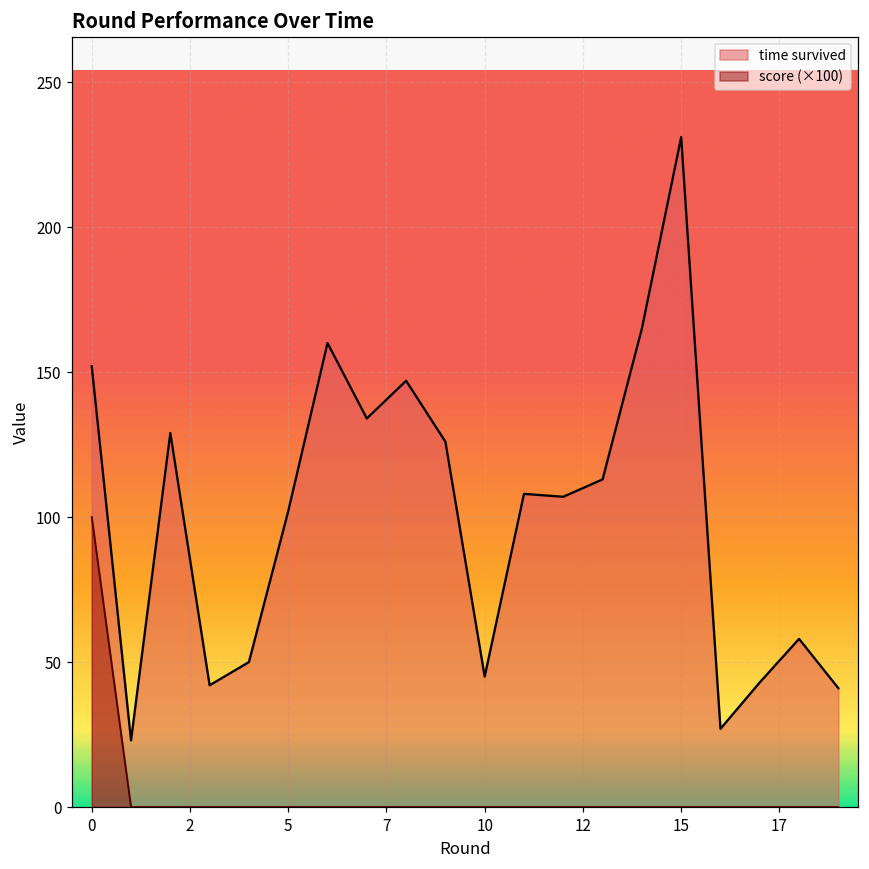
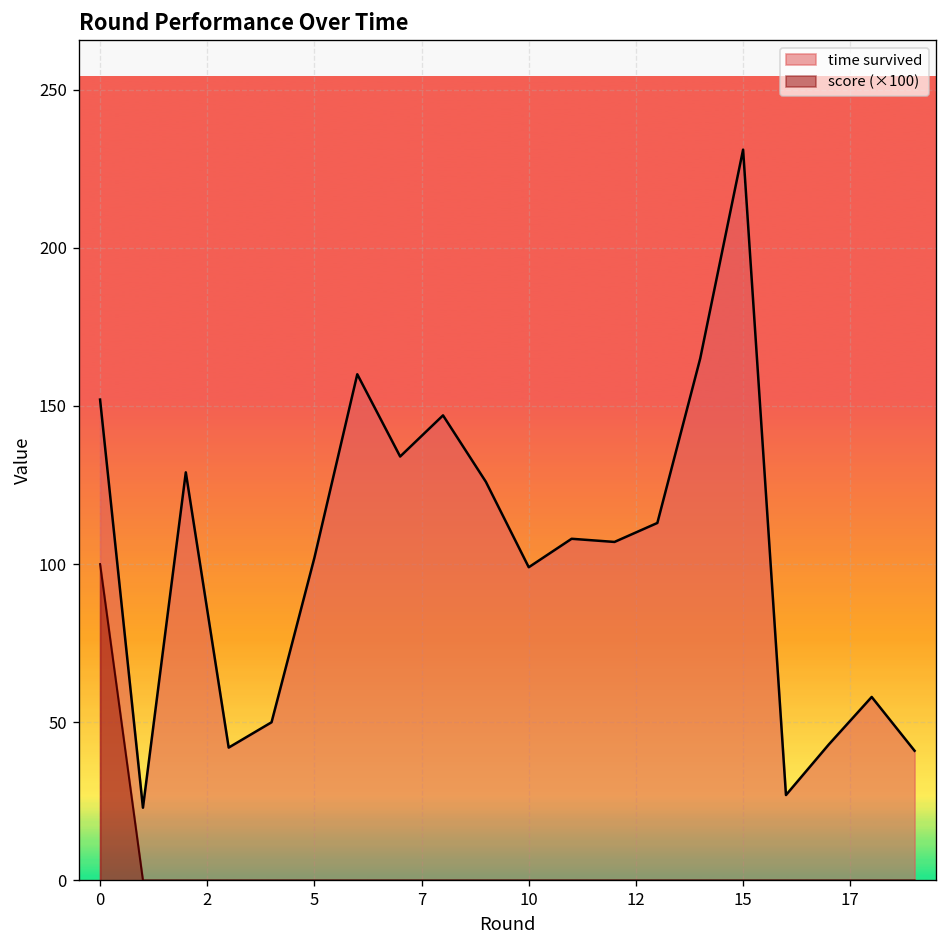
  {
    "time survived": {
      "0": 152,
      "5": 102,
-     "10": 45,
+     "10": 99,
      "15": 231
    },
    "score (×100)": {
      "0": 100,
      "5": 0,
      "10": 0,
      "15": 0
    }
  }
